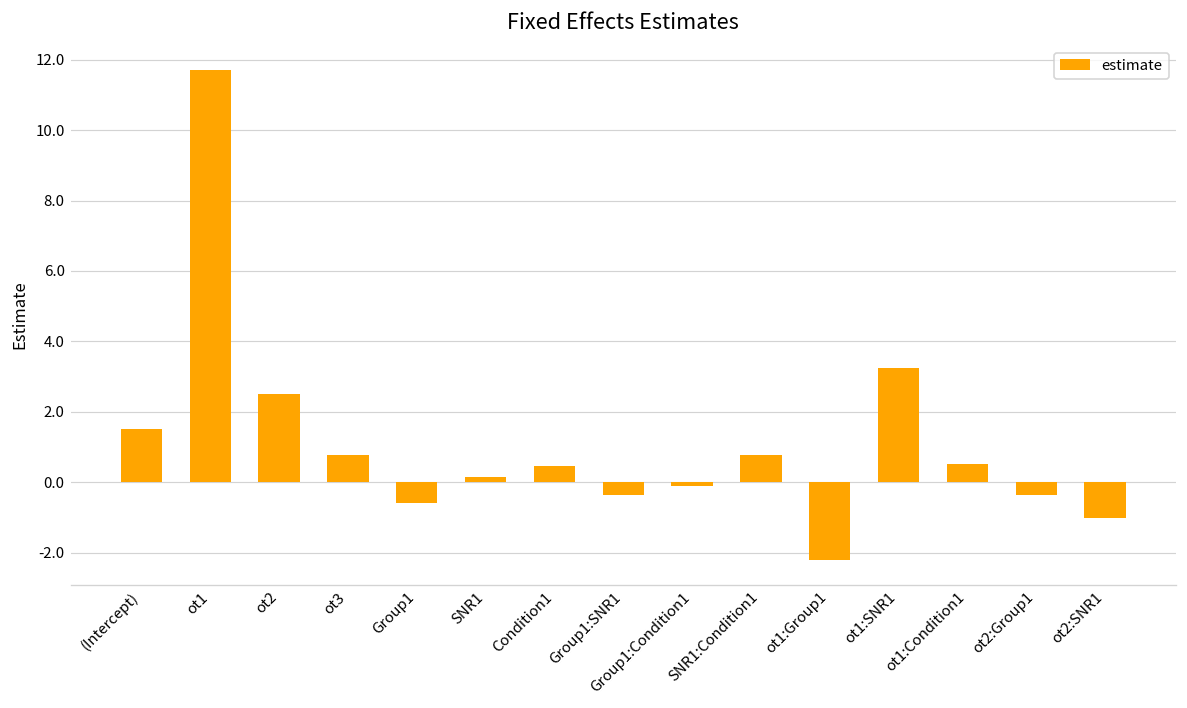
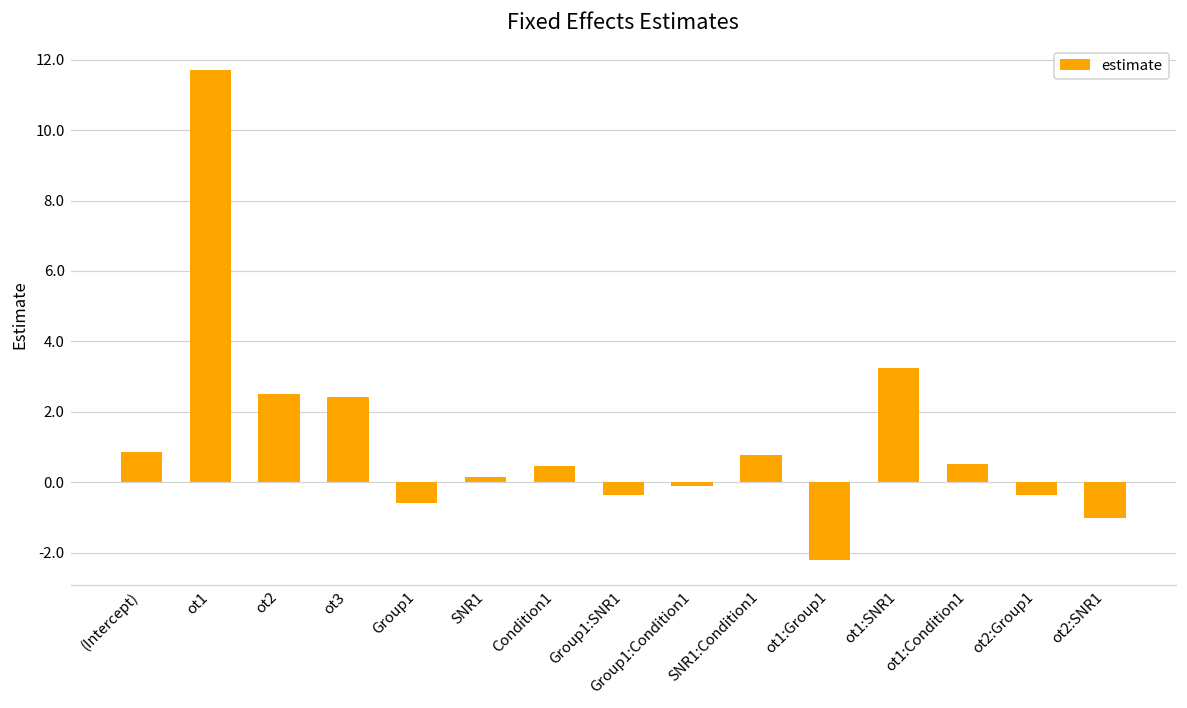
  {
-   "(Intercept)": 1.5,
+   "(Intercept)": 0.8,
    "ot1": 11.7,
    "ot2": 2.5,
-   "ot3": 0.8,
+   "ot3": 2.4,
    "Group1": -0.6,
    "SNR1": 0.1,
    "Condition1": 0.5,
    "Group1:SNR1": -0.4,
    "Group1:Condition1": -0.1,
    "SNR1:Condition1": 0.8,
    "ot1:Group1": -2.2,
    "ot1:SNR1": 3.3,
    "ot1:Condition1": 0.5,
    "ot2:Group1": -0.4,
    "ot2:SNR1": -1.0
  }
